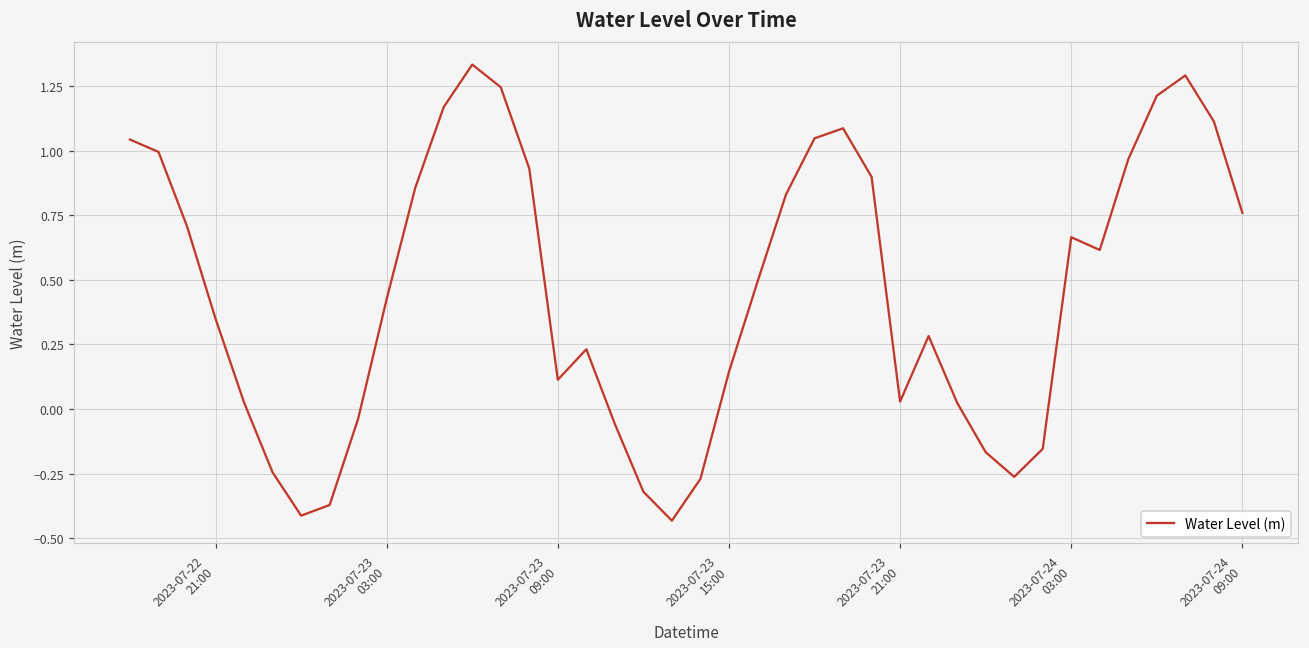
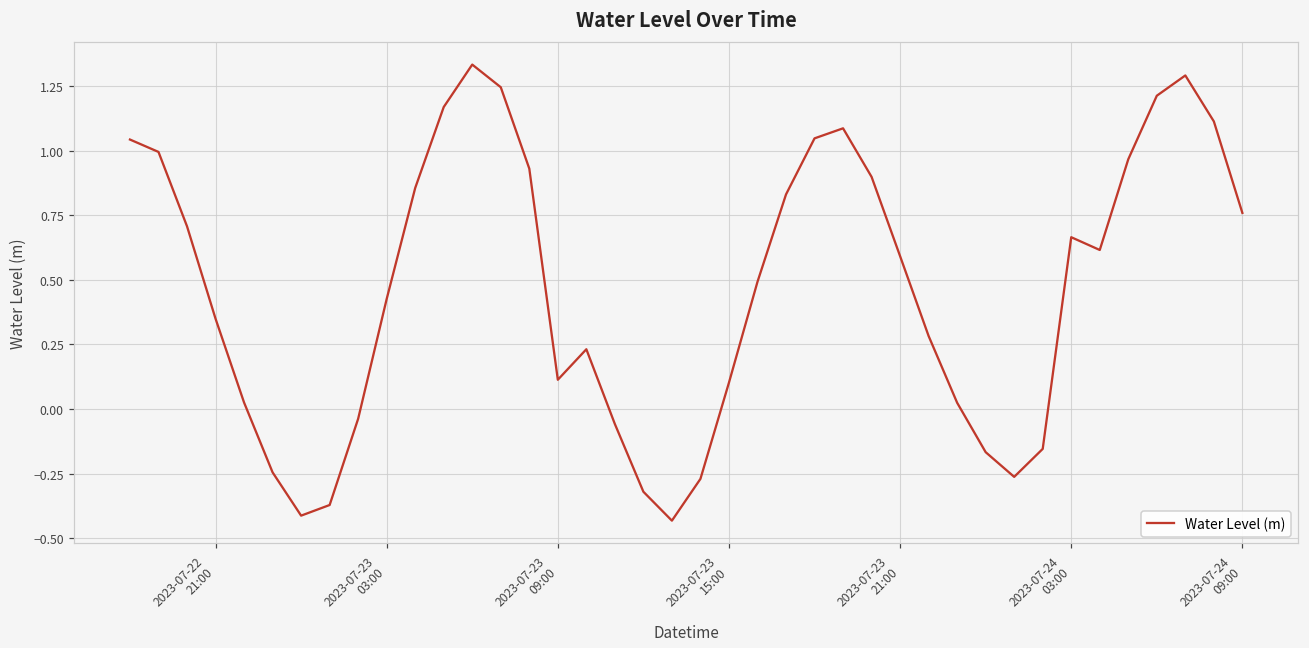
  {
    "2023-07-22 21:00": 0.35,
    "2023-07-23 03:00": 0.43,
    "2023-07-23 09:00": 0.11,
-   "2023-07-23 15:00": 0.14,
-   "2023-07-23 21:00": 0.03,
+   "2023-07-23 15:00": 0.10,
+   "2023-07-23 21:00": 0.59,
    "2023-07-24 03:00": 0.66,
    "2023-07-24 09:00": 0.76
  }
